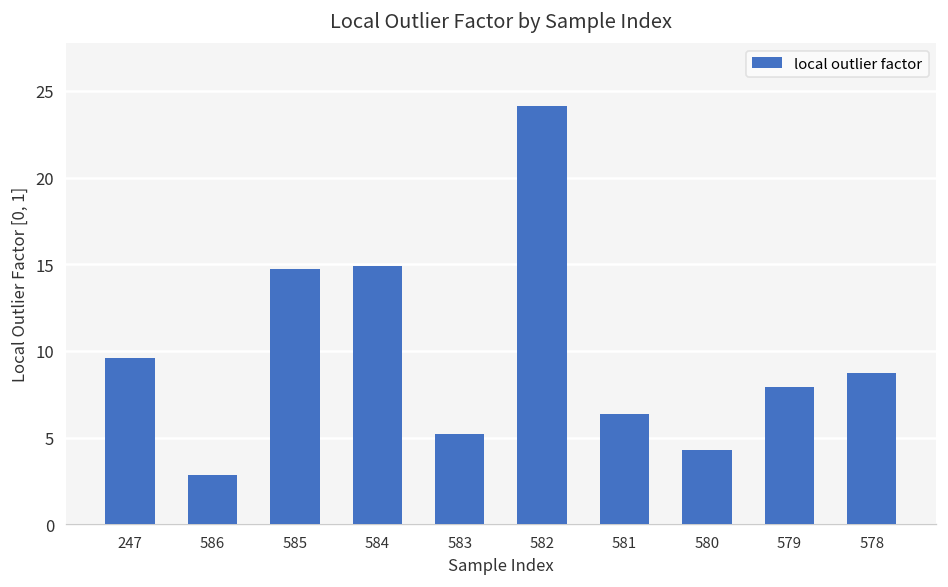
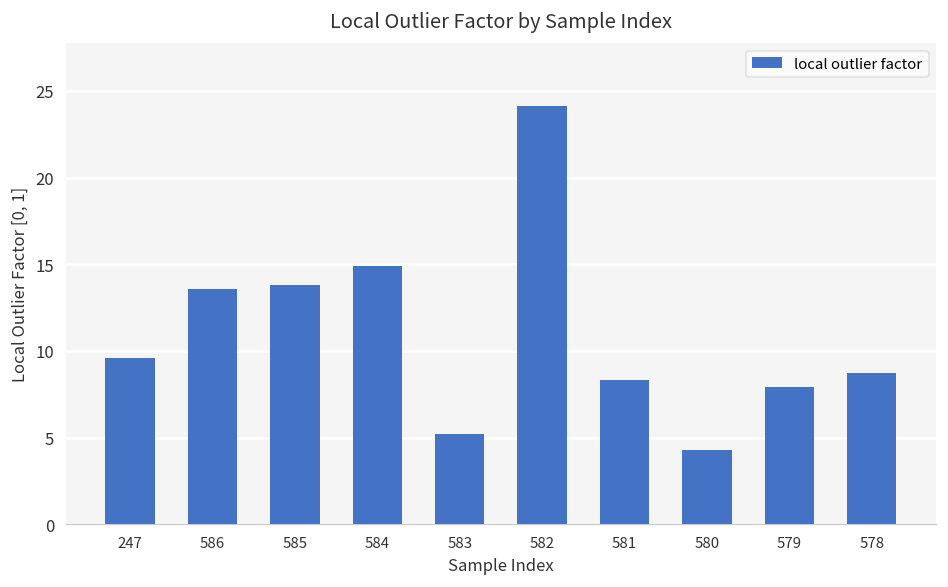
  {
    "247": 9.6,
-   "586": 2.8,
-   "585": 14.7,
+   "586": 13.6,
+   "585": 13.8,
    "584": 14.9,
    "583": 5.2,
    "582": 24.1,
-   "581": 6.3,
+   "581": 8.3,
    "580": 4.3,
    "579": 7.9,
    "578": 8.7
  }
